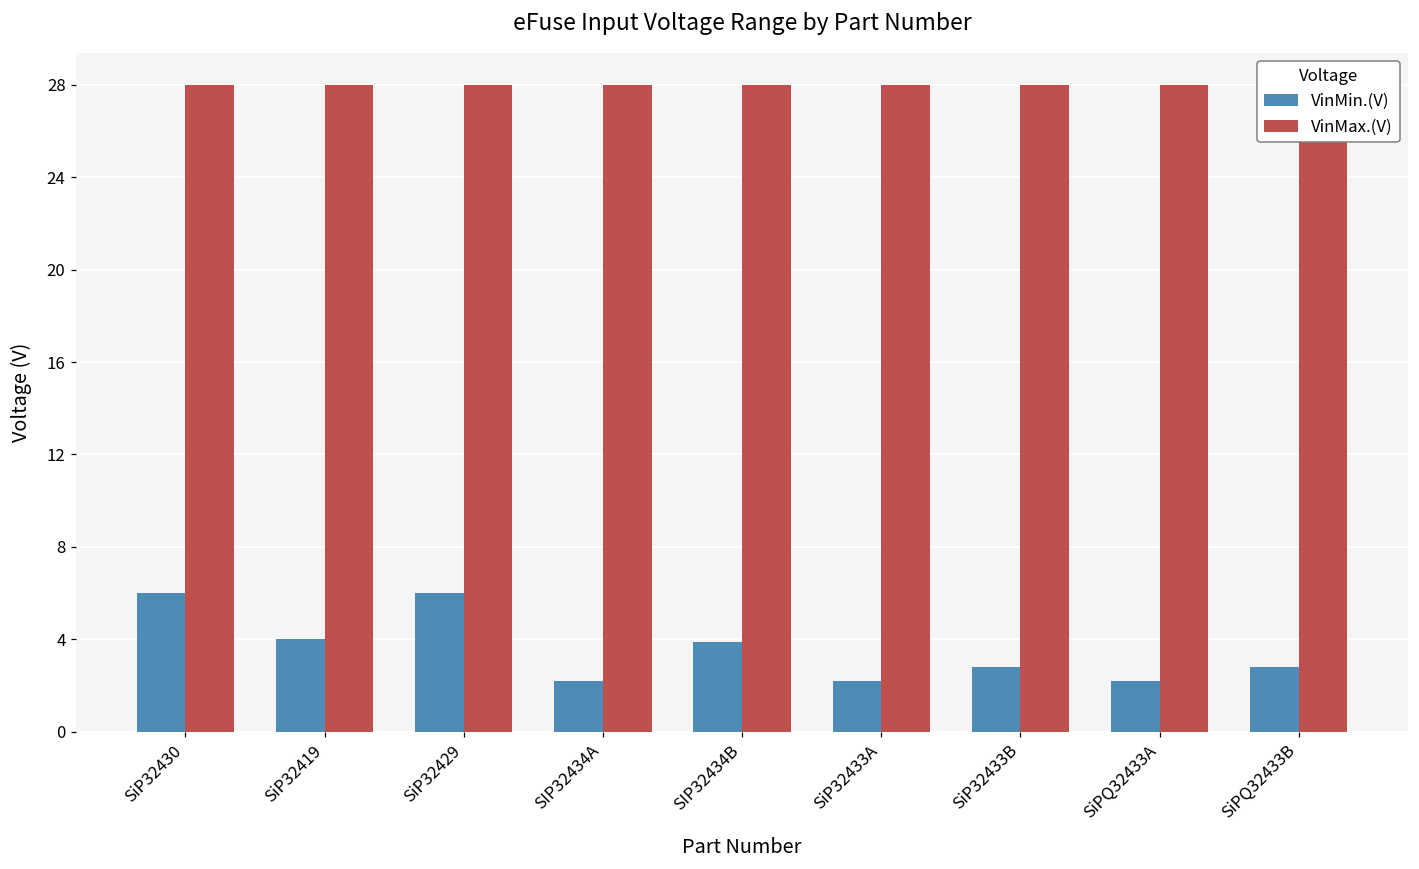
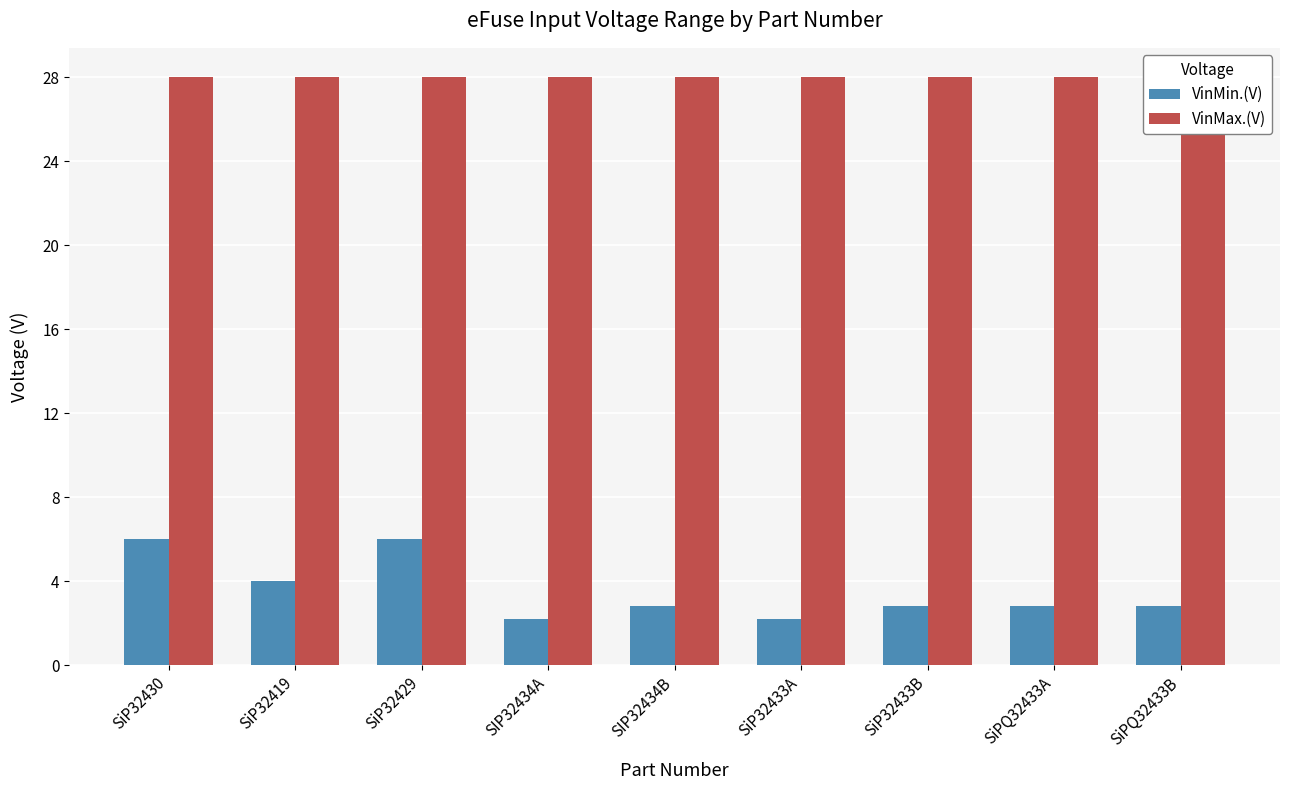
  {
    "VinMin.(V)": {
      "SiP32430": 6.0,
      "SiP32419": 4.0,
      "SiP32429": 6.0,
      "SIP32434A": 2.2,
-     "SIP32434B": 3.9,
+     "SIP32434B": 2.8,
      "SiP32433A": 2.2,
      "SiP32433B": 2.8,
-     "SiPQ32433A": 2.2,
+     "SiPQ32433A": 2.8,
      "SiPQ32433B": 2.8
    },
    "VinMax.(V)": {
      "SiP32430": 28.0,
      "SiP32419": 28.0,
      "SiP32429": 28.0,
      "SIP32434A": 28.0,
      "SIP32434B": 28.0,
      "SiP32433A": 28.0,
      "SiP32433B": 28.0,
      "SiPQ32433A": 28.0
    }
  }
